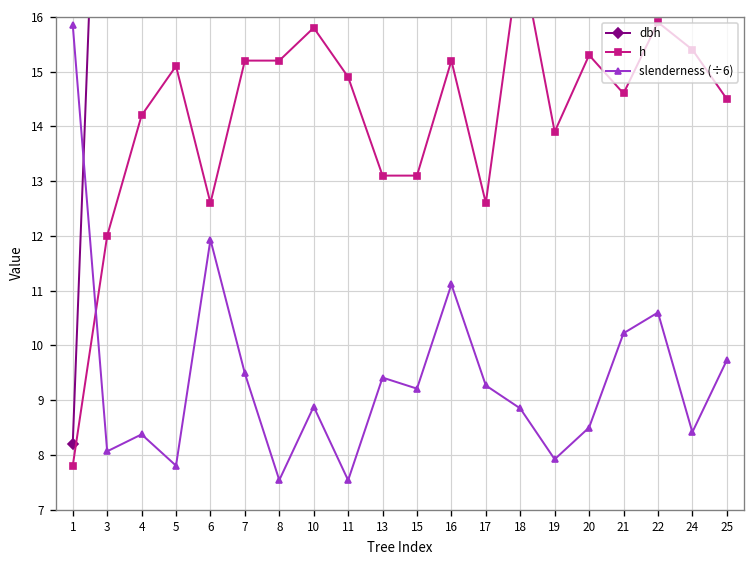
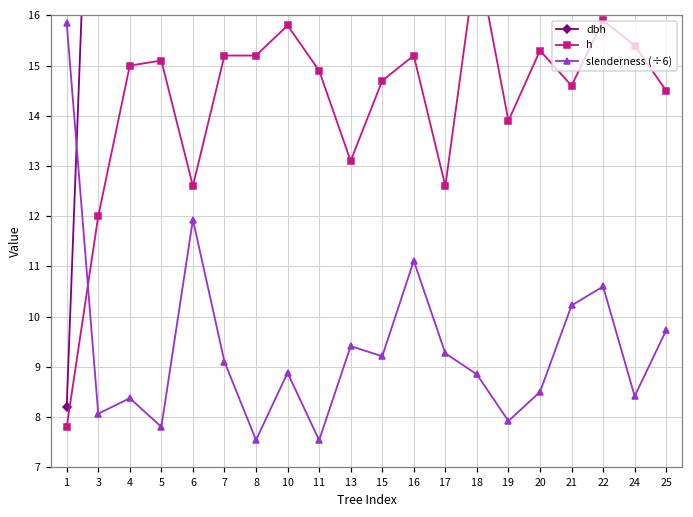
  {
    "dbh": {
      "1": 8.2
    },
    "h": {
      "1": 7.8,
      "3": 12.0,
-     "4": 14.2,
+     "4": 15.0,
      "5": 15.1,
      "6": 12.6,
      "7": 15.2,
      "8": 15.2,
      "10": 15.8,
      "11": 14.9,
      "13": 13.1,
-     "15": 13.1,
+     "15": 14.7,
      "16": 15.2,
      "17": 12.6,
      "19": 13.9,
      "20": 15.3,
      "21": 14.6,
      "22": 15.9,
      "25": 14.5
    },
    "slenderness (÷6)": {
      "1": 15.9,
      "3": 8.1,
      "4": 8.4,
      "5": 7.8,
      "6": 11.9,
-     "7": 9.5,
+     "7": 9.1,
      "8": 7.5,
      "10": 8.9,
      "11": 7.5,
      "13": 9.4,
      "15": 9.2,
      "16": 11.1,
      "17": 9.3,
      "18": 8.8,
      "19": 7.9,
      "20": 8.5,
      "21": 10.2,
      "22": 10.6,
      "24": 8.4,
      "25": 9.7
    }
  }
